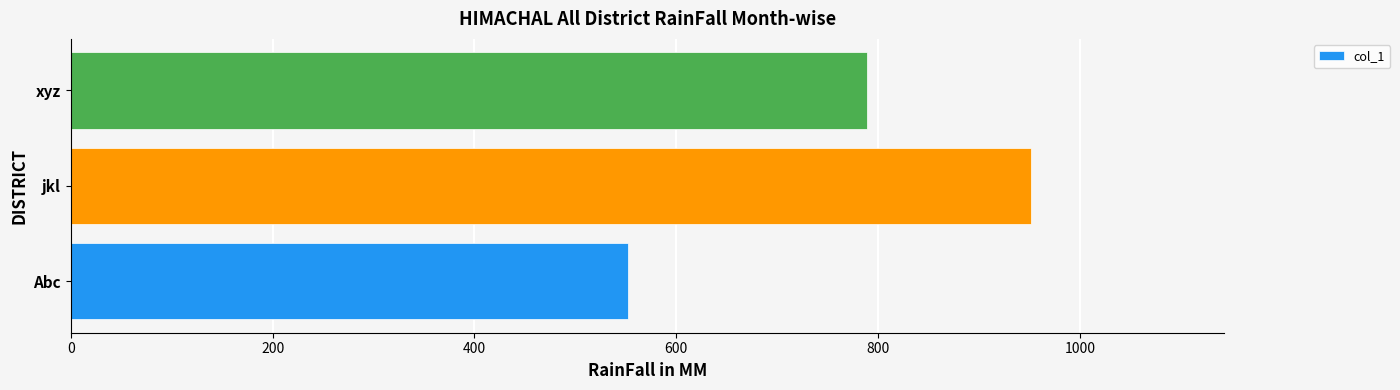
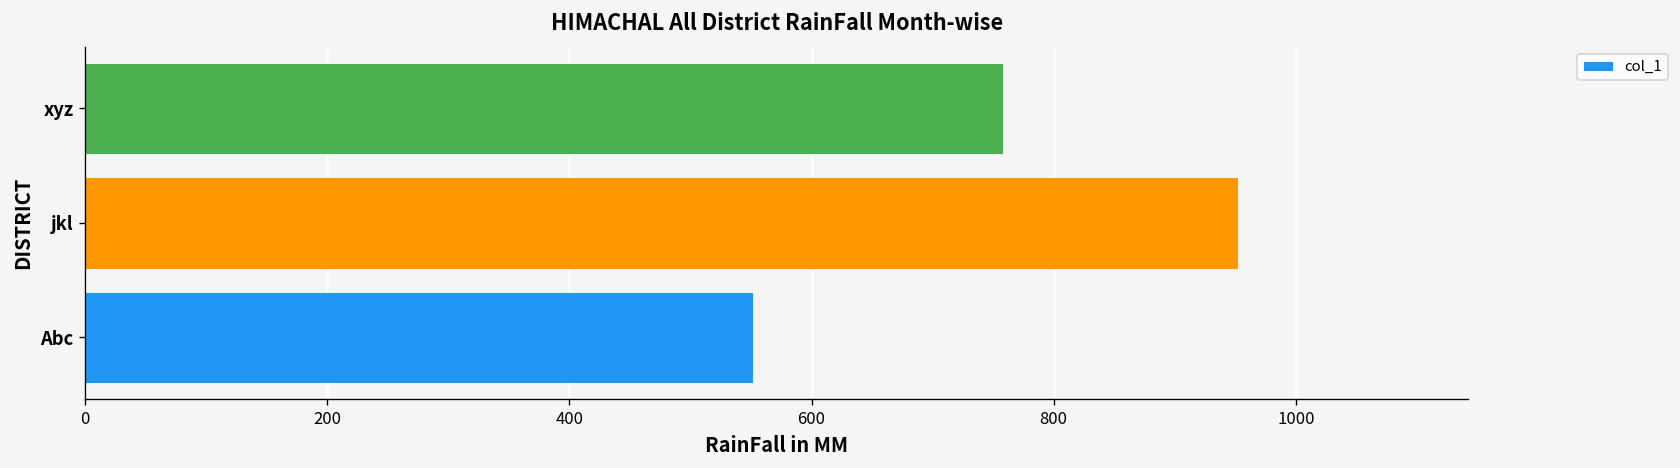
  {
-   "xyz": 789,
+   "xyz": 758,
    "jkl": 952,
    "Abc": 552
  }
